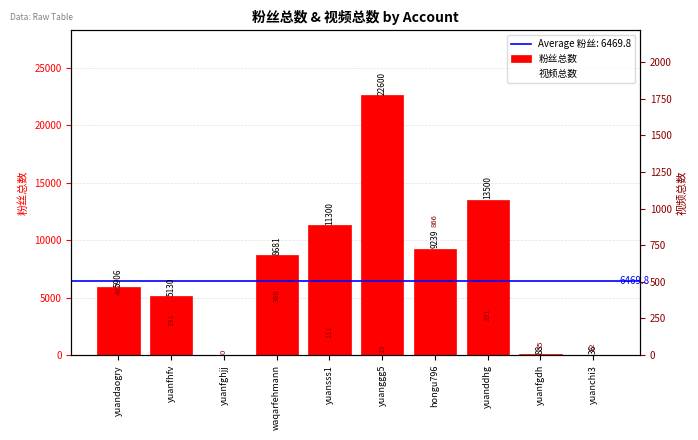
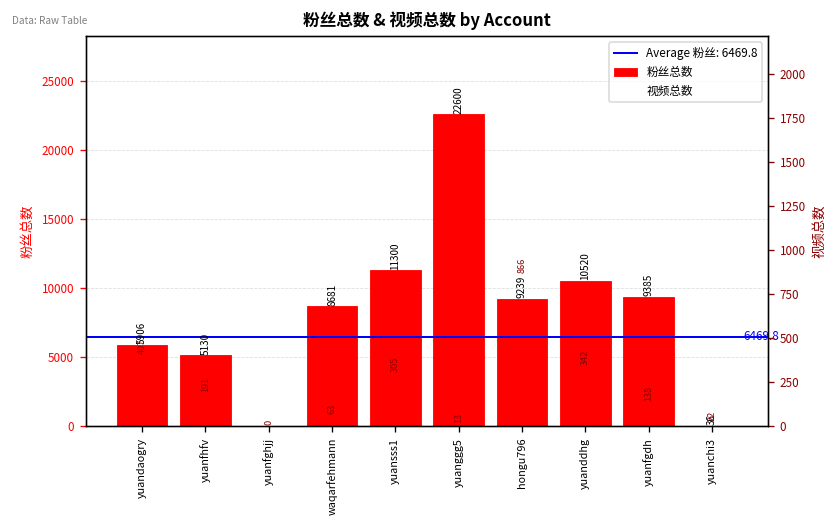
  {
    "粉丝总数": {
      "yuanfhfv": 5130,
      "waqarfehmann": 8681,
      "yuansss1": 11300,
      "yuanggg5": 22600,
-     "yuanddhg": 13500,
-     "yuanfgdh": 88
+     "yuanddhg": 10520,
+     "yuanfgdh": 9385
    },
    "视频总数": {
      "yuanfhfv": 191,
      "yuanfghjj": 0,
-     "waqarfehmann": 360,
-     "yuansss1": 111,
+     "waqarfehmann": 63,
+     "yuansss1": 305,
      "yuanggg5": 13,
      "hongu796": 866,
-     "yuanddhg": 231,
-     "yuanfgdh": 35
+     "yuanddhg": 342,
+     "yuanfgdh": 138
    }
  }
